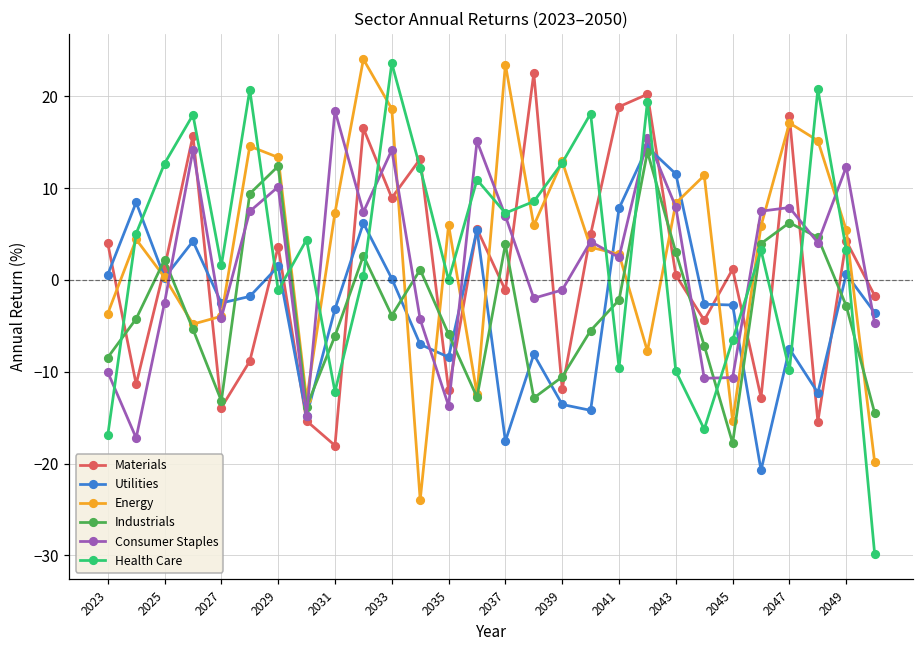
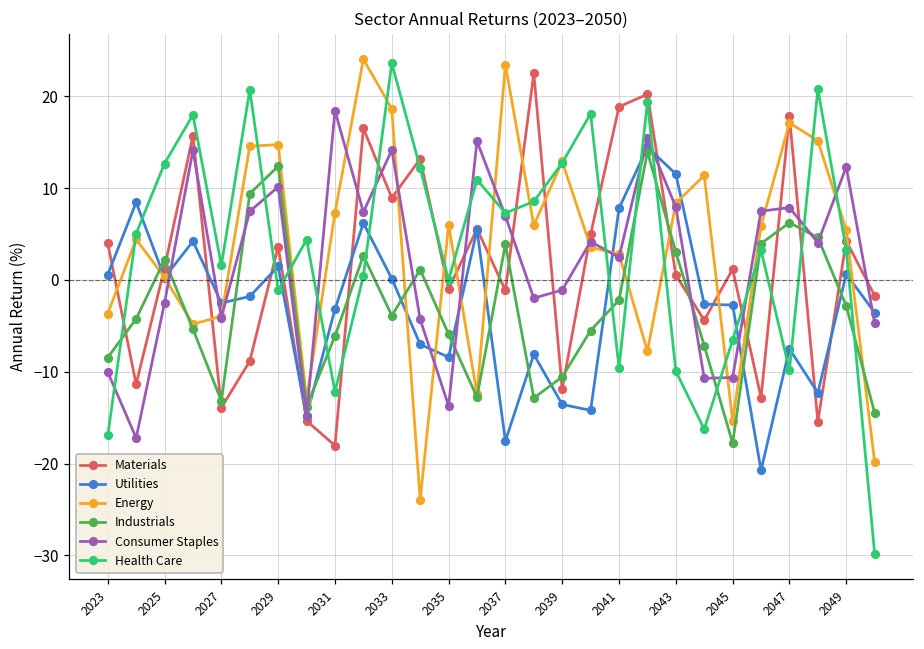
  {
    "Materials": {
      "2023": 4,
      "2025": 1,
      "2027": -14,
      "2029": 4,
      "2031": -18,
      "2033": 9,
-     "2035": -12,
+     "2035": -1,
      "2037": -1,
      "2039": -12,
      "2041": 19,
      "2043": 1,
      "2045": 1,
      "2047": 18,
      "2049": 4
    },
    "Utilities": {
      "2023": 1,
      "2027": -3,
      "2029": 1,
      "2031": -3,
      "2033": 0,
      "2035": -8,
      "2037": -18,
      "2039": -14,
      "2041": 8,
      "2043": 12,
      "2045": -3,
      "2047": -8,
      "2049": 1
    },
    "Energy": {
      "2023": -4,
-     "2029": 13,
+     "2029": 15,
      "2031": 7,
      "2033": 19,
      "2035": 6,
      "2037": 23,
      "2041": 3,
      "2043": 8,
      "2045": -15,
      "2047": 17,
      "2049": 5
    },
    "Consumer Staples": {
      "2023": -10,
      "2025": -2,
      "2029": 10,
      "2031": 18,
      "2033": 14,
      "2035": -14,
      "2037": 7,
      "2039": -1,
      "2041": 2,
      "2043": 8,
      "2045": -11,
      "2047": 8,
      "2049": 12
    }
  }
